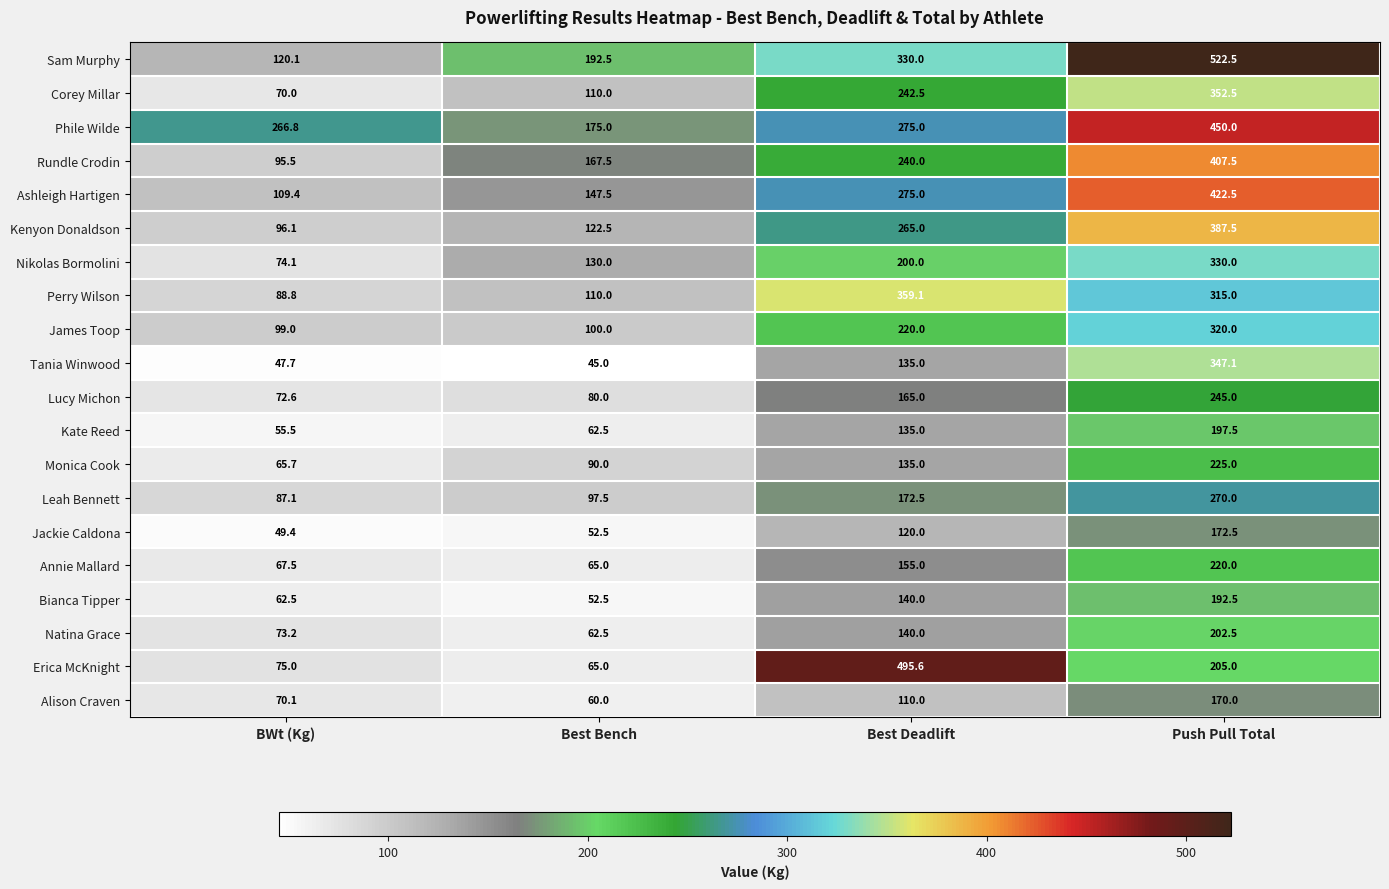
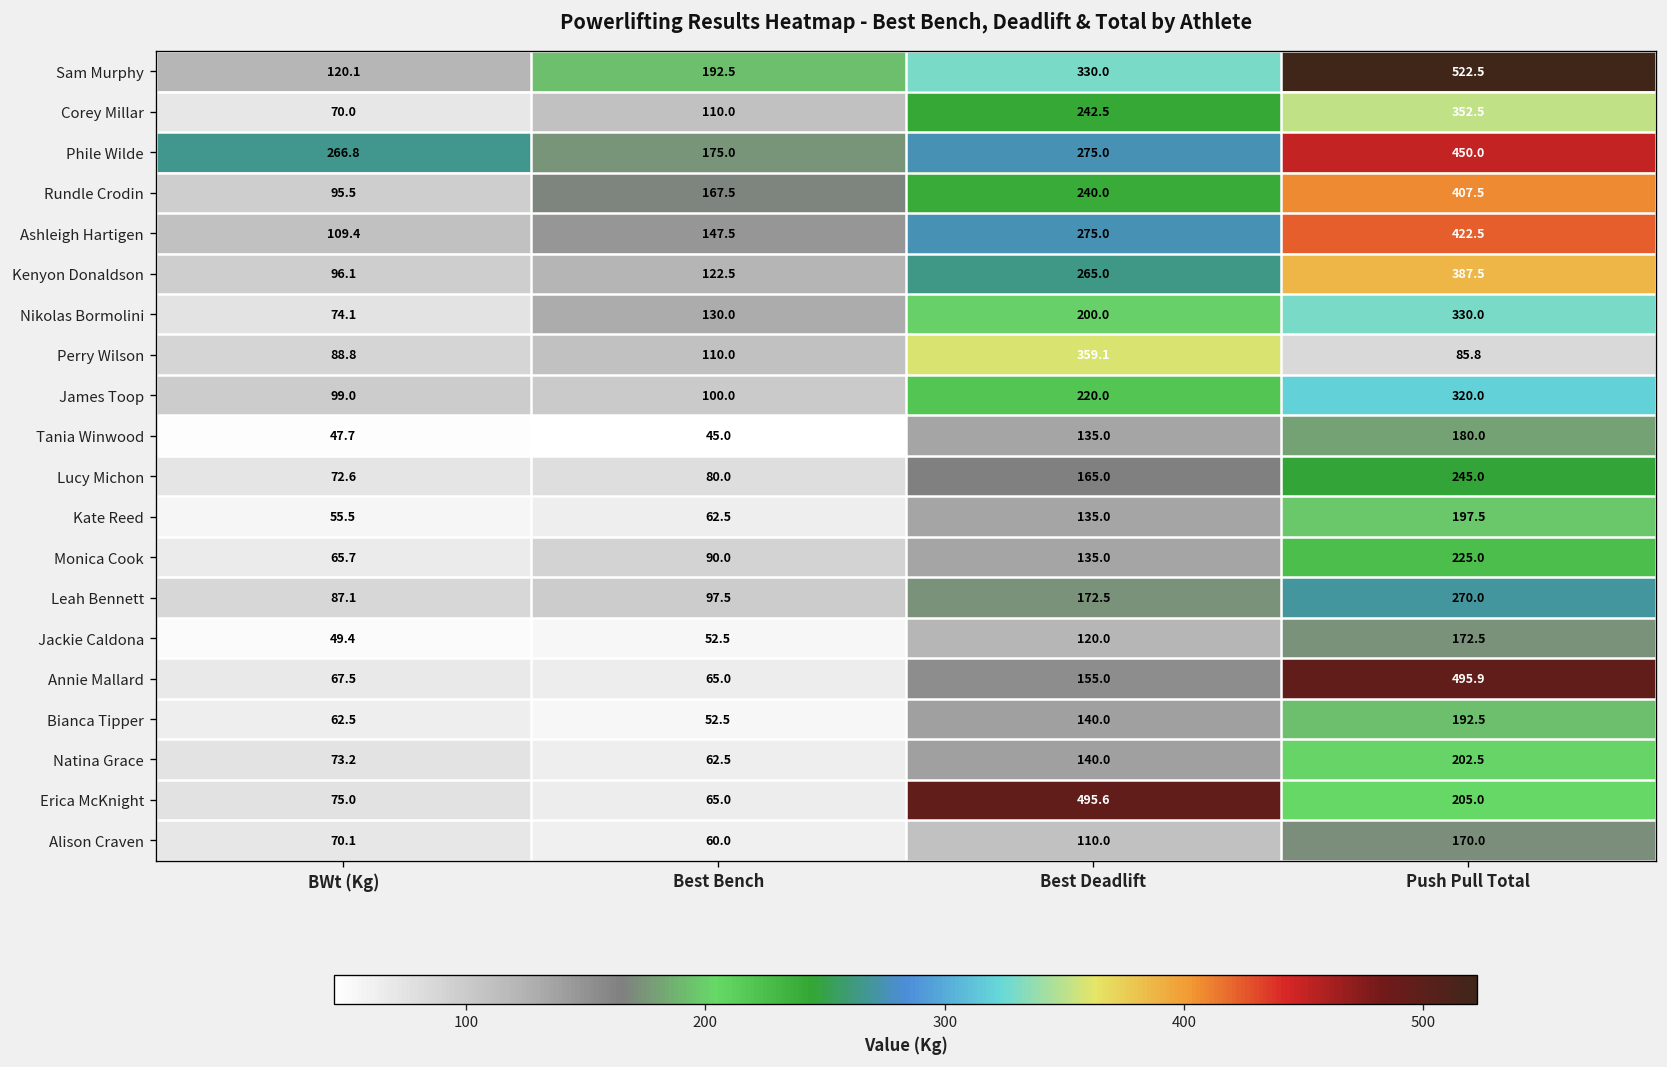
  {
    "Sam Murphy": {
      "BWt (Kg)": 120.1,
      "Best Bench": 192.5,
      "Best Deadlift": 330.0,
      "Push Pull Total": 522.5
    },
    "Corey Millar": {
      "BWt (Kg)": 70.0,
      "Best Bench": 110.0,
      "Best Deadlift": 242.5,
      "Push Pull Total": 352.5
    },
    "Phile Wilde": {
      "BWt (Kg)": 266.8,
      "Best Bench": 175.0,
      "Best Deadlift": 275.0,
      "Push Pull Total": 450.0
    },
    "Rundle Crodin": {
      "BWt (Kg)": 95.5,
      "Best Bench": 167.5,
      "Best Deadlift": 240.0,
      "Push Pull Total": 407.5
    },
    "Ashleigh Hartigen": {
      "BWt (Kg)": 109.4,
      "Best Bench": 147.5,
      "Best Deadlift": 275.0,
      "Push Pull Total": 422.5
    },
    "Kenyon Donaldson": {
      "BWt (Kg)": 96.1,
      "Best Bench": 122.5,
      "Best Deadlift": 265.0,
      "Push Pull Total": 387.5
    },
    "Nikolas Bormolini": {
      "BWt (Kg)": 74.1,
      "Best Bench": 130.0,
      "Best Deadlift": 200.0,
      "Push Pull Total": 330.0
    },
    "Perry Wilson": {
      "BWt (Kg)": 88.8,
      "Best Bench": 110.0,
      "Best Deadlift": 359.1,
-     "Push Pull Total": 315.0
+     "Push Pull Total": 85.8
    },
    "James Toop": {
      "BWt (Kg)": 99.0,
      "Best Bench": 100.0,
      "Best Deadlift": 220.0,
      "Push Pull Total": 320.0
    },
    "Tania Winwood": {
      "BWt (Kg)": 47.7,
      "Best Bench": 45.0,
      "Best Deadlift": 135.0,
-     "Push Pull Total": 347.1
+     "Push Pull Total": 180.0
    },
    "Lucy Michon": {
      "BWt (Kg)": 72.6,
      "Best Bench": 80.0,
      "Best Deadlift": 165.0,
      "Push Pull Total": 245.0
    },
    "Kate Reed": {
      "BWt (Kg)": 55.5,
      "Best Bench": 62.5,
      "Best Deadlift": 135.0,
      "Push Pull Total": 197.5
    },
    "Monica Cook": {
      "BWt (Kg)": 65.7,
      "Best Bench": 90.0,
      "Best Deadlift": 135.0,
      "Push Pull Total": 225.0
    },
    "Leah Bennett": {
      "BWt (Kg)": 87.1,
      "Best Bench": 97.5,
      "Best Deadlift": 172.5,
      "Push Pull Total": 270.0
    },
    "Jackie Caldona": {
      "BWt (Kg)": 49.4,
      "Best Bench": 52.5,
      "Best Deadlift": 120.0,
      "Push Pull Total": 172.5
    },
    "Annie Mallard": {
      "BWt (Kg)": 67.5,
      "Best Bench": 65.0,
      "Best Deadlift": 155.0,
-     "Push Pull Total": 220.0
+     "Push Pull Total": 495.9
    },
    "Bianca Tipper": {
      "BWt (Kg)": 62.5,
      "Best Bench": 52.5,
      "Best Deadlift": 140.0,
      "Push Pull Total": 192.5
    },
    "Natina Grace": {
      "BWt (Kg)": 73.2,
      "Best Bench": 62.5,
      "Best Deadlift": 140.0,
      "Push Pull Total": 202.5
    },
    "Erica McKnight": {
      "BWt (Kg)": 75.0,
      "Best Bench": 65.0,
      "Best Deadlift": 495.6,
      "Push Pull Total": 205.0
    },
    "Alison Craven": {
      "BWt (Kg)": 70.1,
      "Best Bench": 60.0,
      "Best Deadlift": 110.0,
      "Push Pull Total": 170.0
    }
  }
